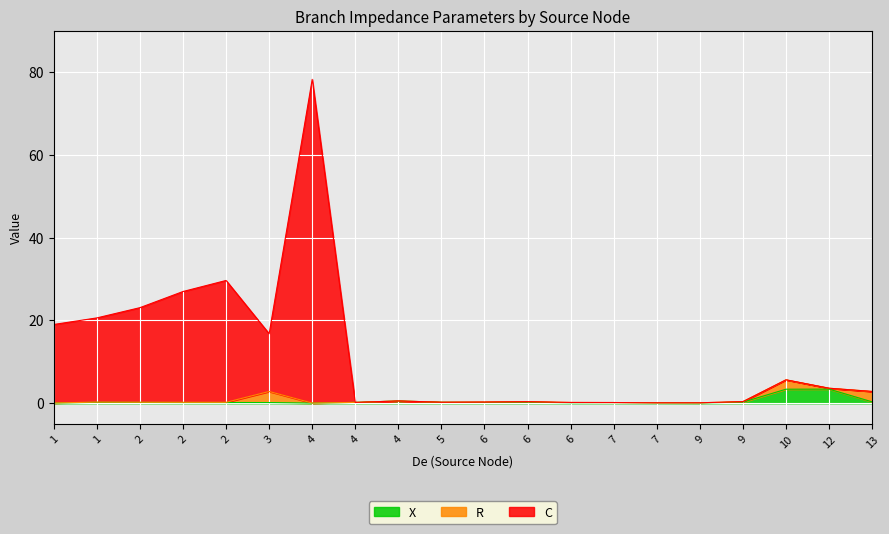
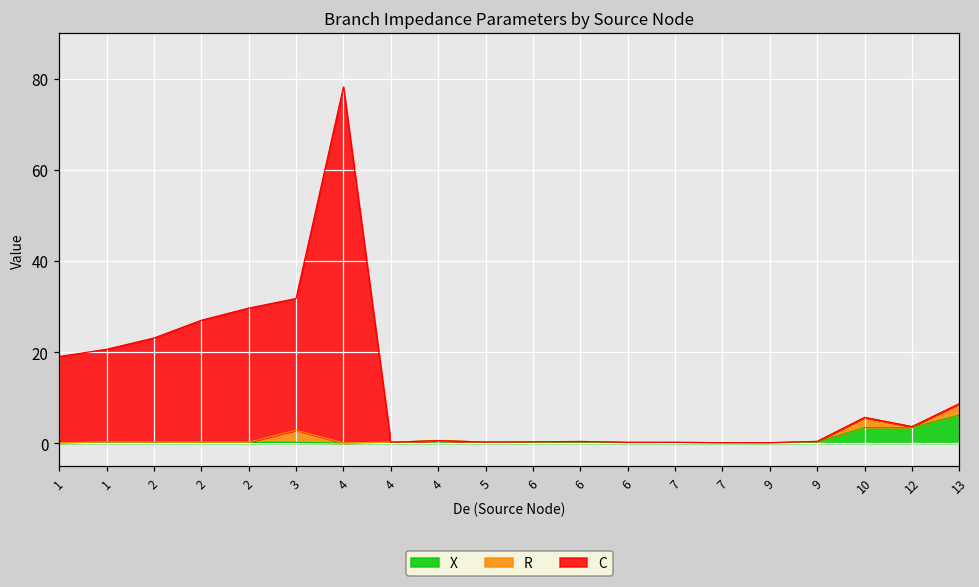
  {
    "X": {
      "3": 0,
      "10": 3,
-     "13": 0
+     "13": 6
    },
    "R": {
      "3": 3
    },
    "C": {
-     "3": 14
+     "3": 29
    }
  }
